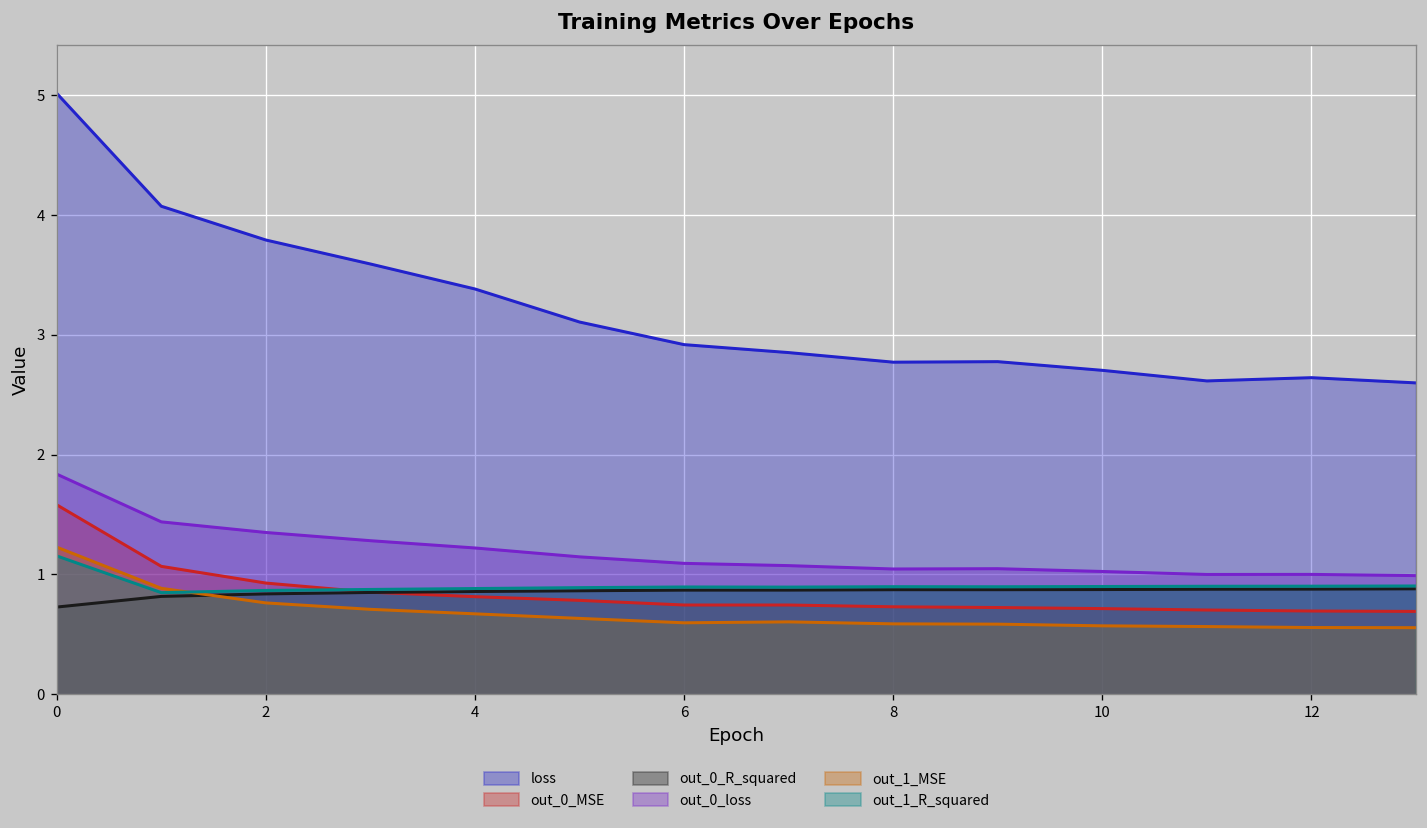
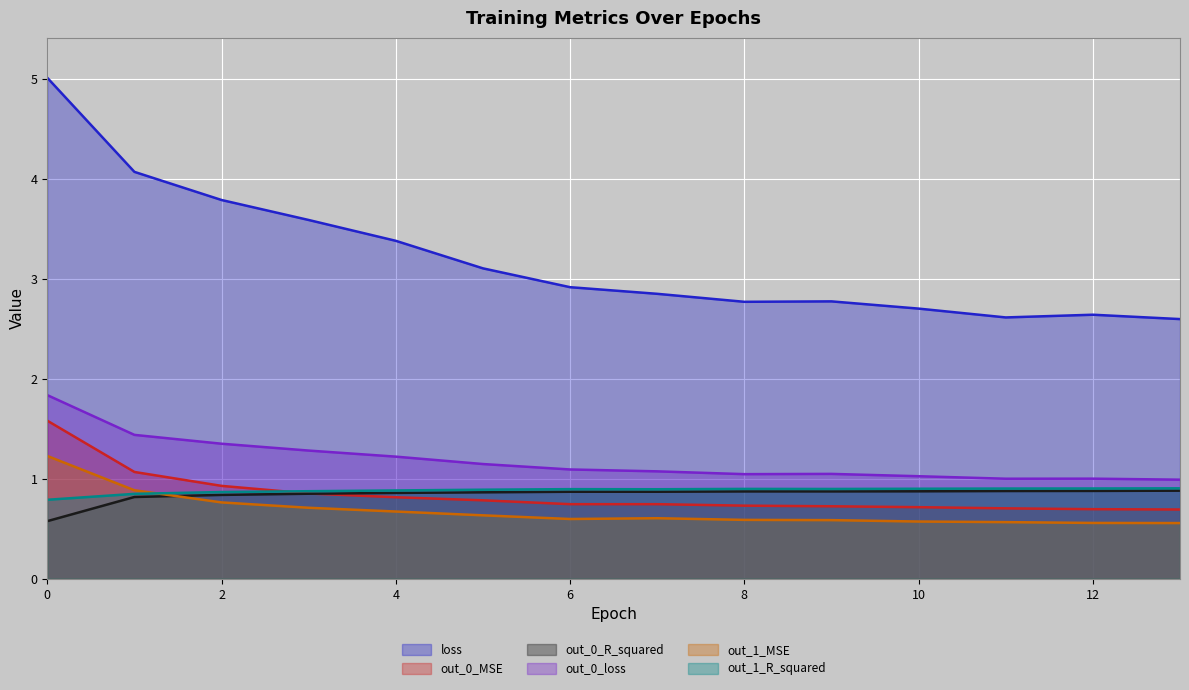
  {
    "out_0_R_squared": {
-     "0": 0.7,
+     "0": 0.6,
      "2": 0.8,
      "6": 0.9,
      "10": 0.9
    },
    "out_1_R_squared": {
-     "0": 1.2,
+     "0": 0.8,
      "2": 0.9,
      "6": 0.9,
      "10": 0.9
    }
  }
